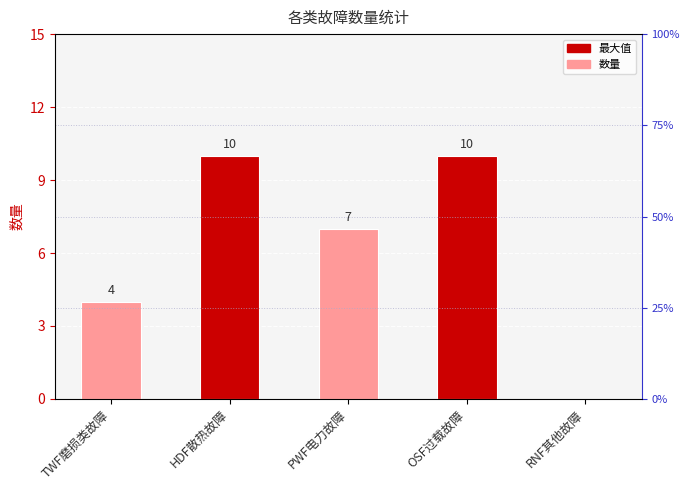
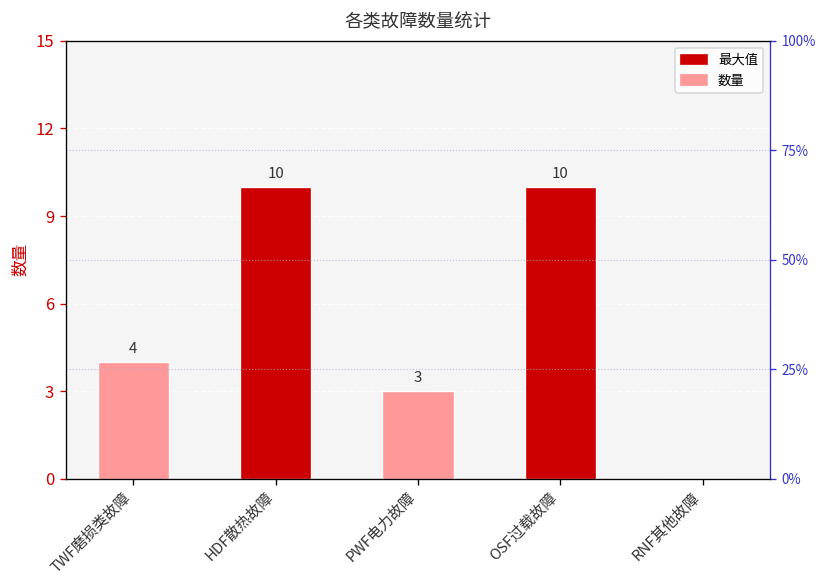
  {
    "TWF磨损类故障": 4,
    "HDF散热故障": 10,
-   "PWF电力故障": 7,
+   "PWF电力故障": 3,
    "OSF过载故障": 10
  }
